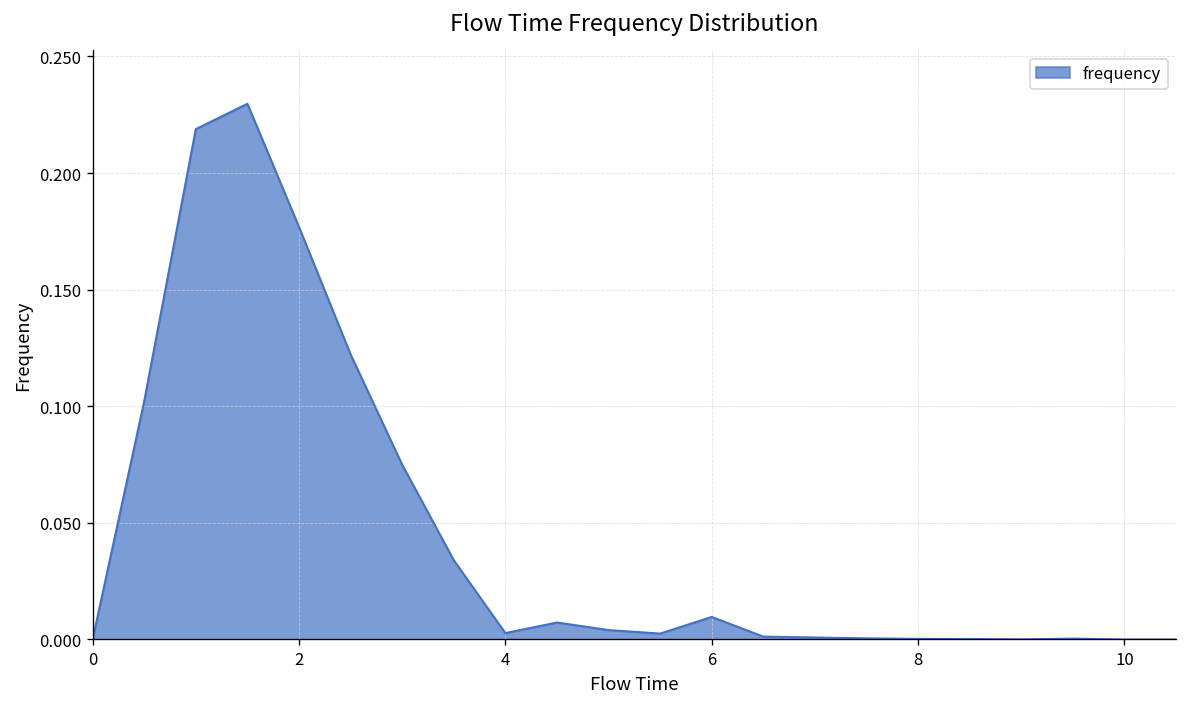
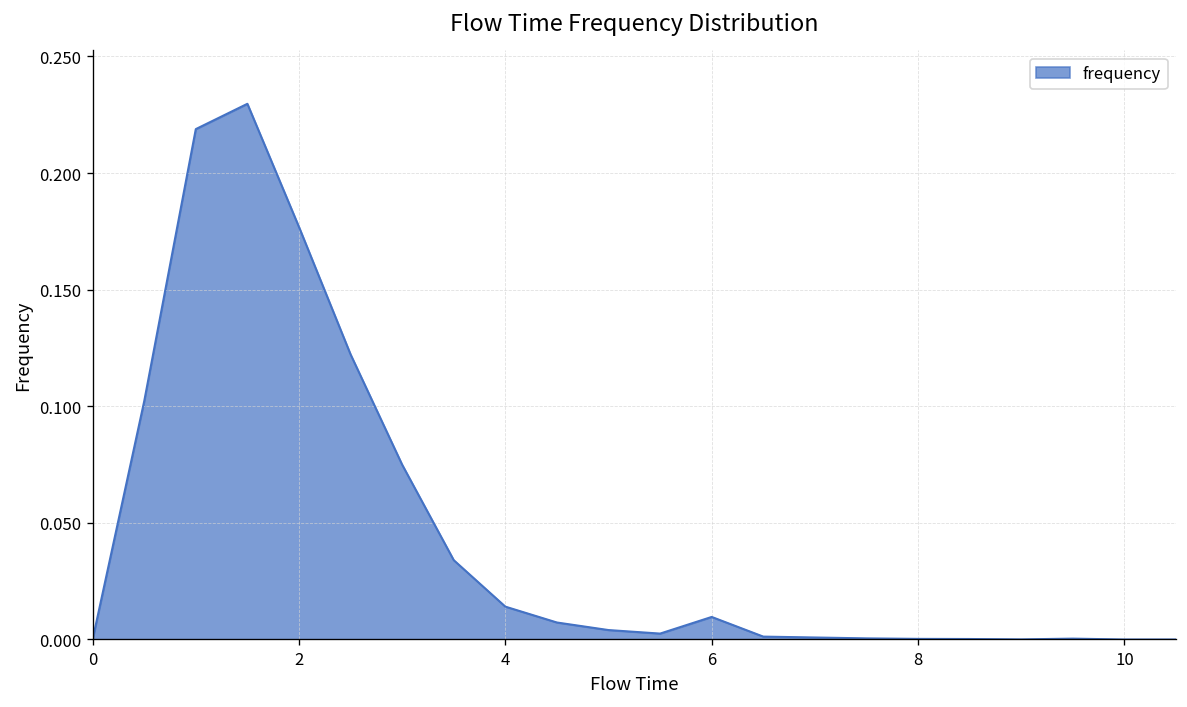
  {
    "0": 0.000,
    "2": 0.177,
-   "4": 0.003,
+   "4": 0.014,
    "6": 0.010,
    "8": 0.000,
    "10": 0.000
  }
